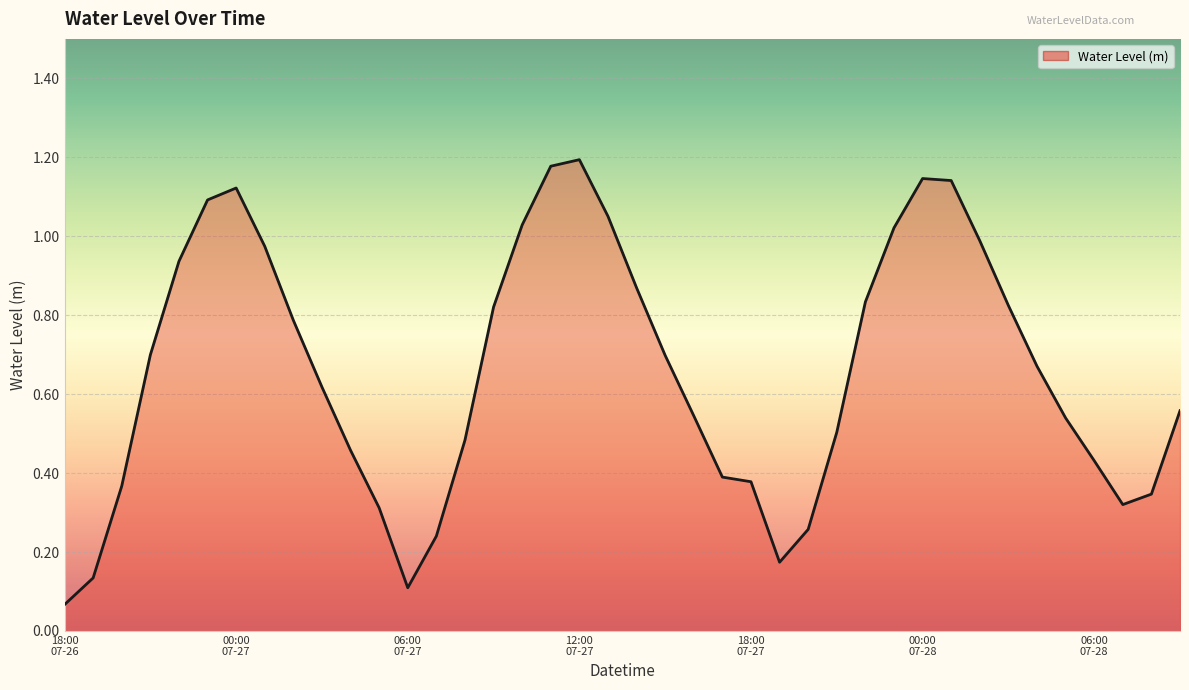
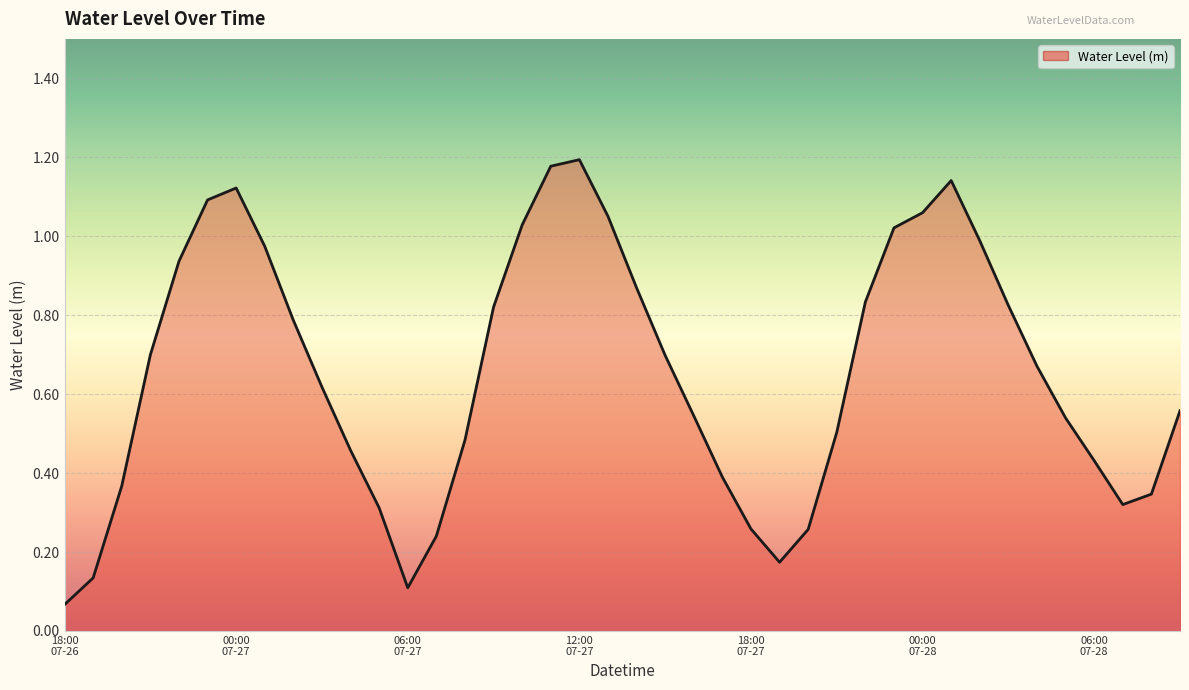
  {
    "18:00 07-26": 0.07,
    "00:00 07-27": 1.12,
    "06:00 07-27": 0.11,
    "12:00 07-27": 1.19,
-   "18:00 07-27": 0.38,
-   "00:00 07-28": 1.15,
+   "18:00 07-27": 0.26,
+   "00:00 07-28": 1.06,
    "06:00 07-28": 0.43
  }
